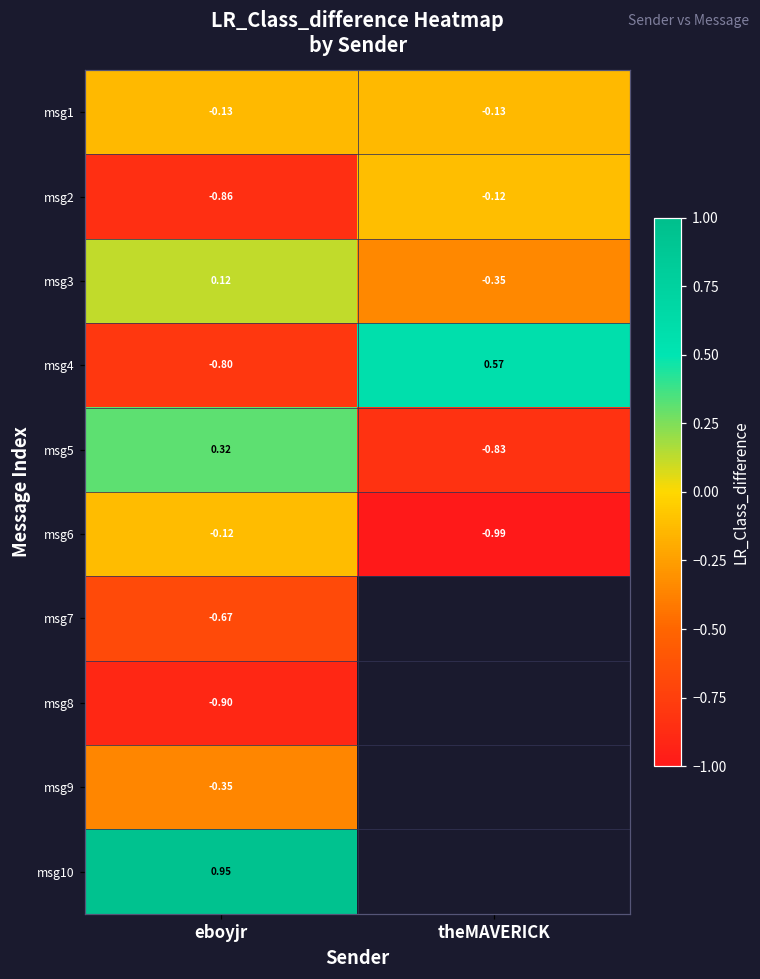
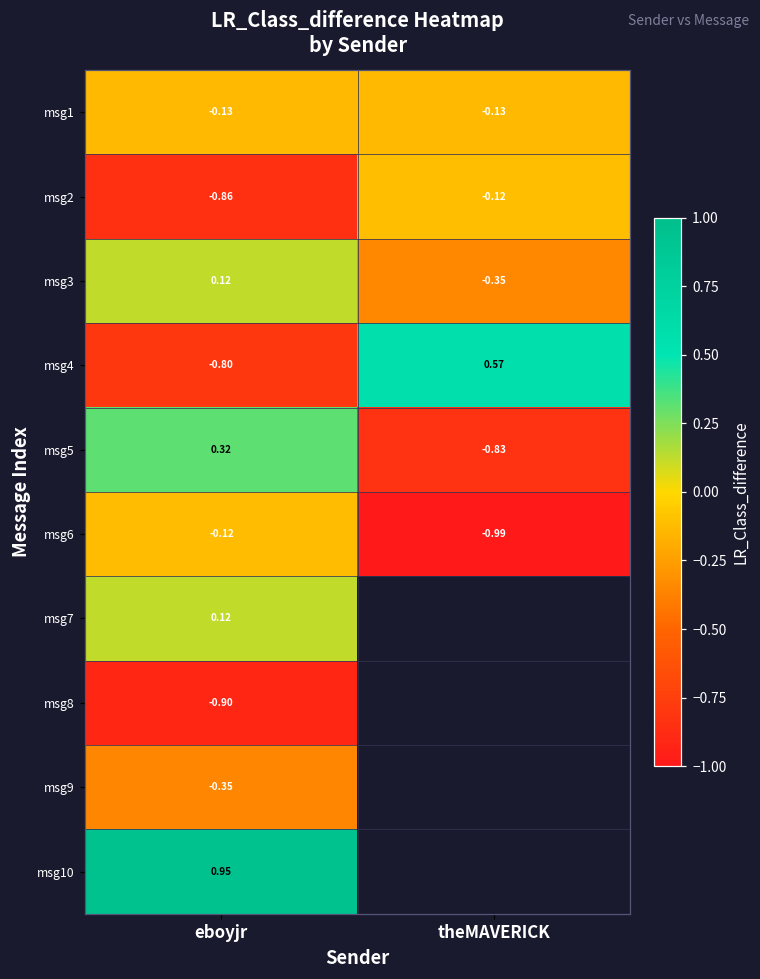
  {
    "msg1": {
      "eboyjr": -0.13,
      "theMAVERICK": -0.13
    },
    "msg2": {
      "eboyjr": -0.86,
      "theMAVERICK": -0.12
    },
    "msg3": {
      "eboyjr": 0.12,
      "theMAVERICK": -0.35
    },
    "msg4": {
      "eboyjr": -0.80,
      "theMAVERICK": 0.57
    },
    "msg5": {
      "eboyjr": 0.32,
      "theMAVERICK": -0.83
    },
    "msg6": {
      "eboyjr": -0.12,
      "theMAVERICK": -0.99
    },
    "msg7": {
-     "eboyjr": -0.67
+     "eboyjr": 0.12
    },
    "msg8": {
      "eboyjr": -0.90
    },
    "msg9": {
      "eboyjr": -0.35
    },
    "msg10": {
      "eboyjr": 0.95
    }
  }
